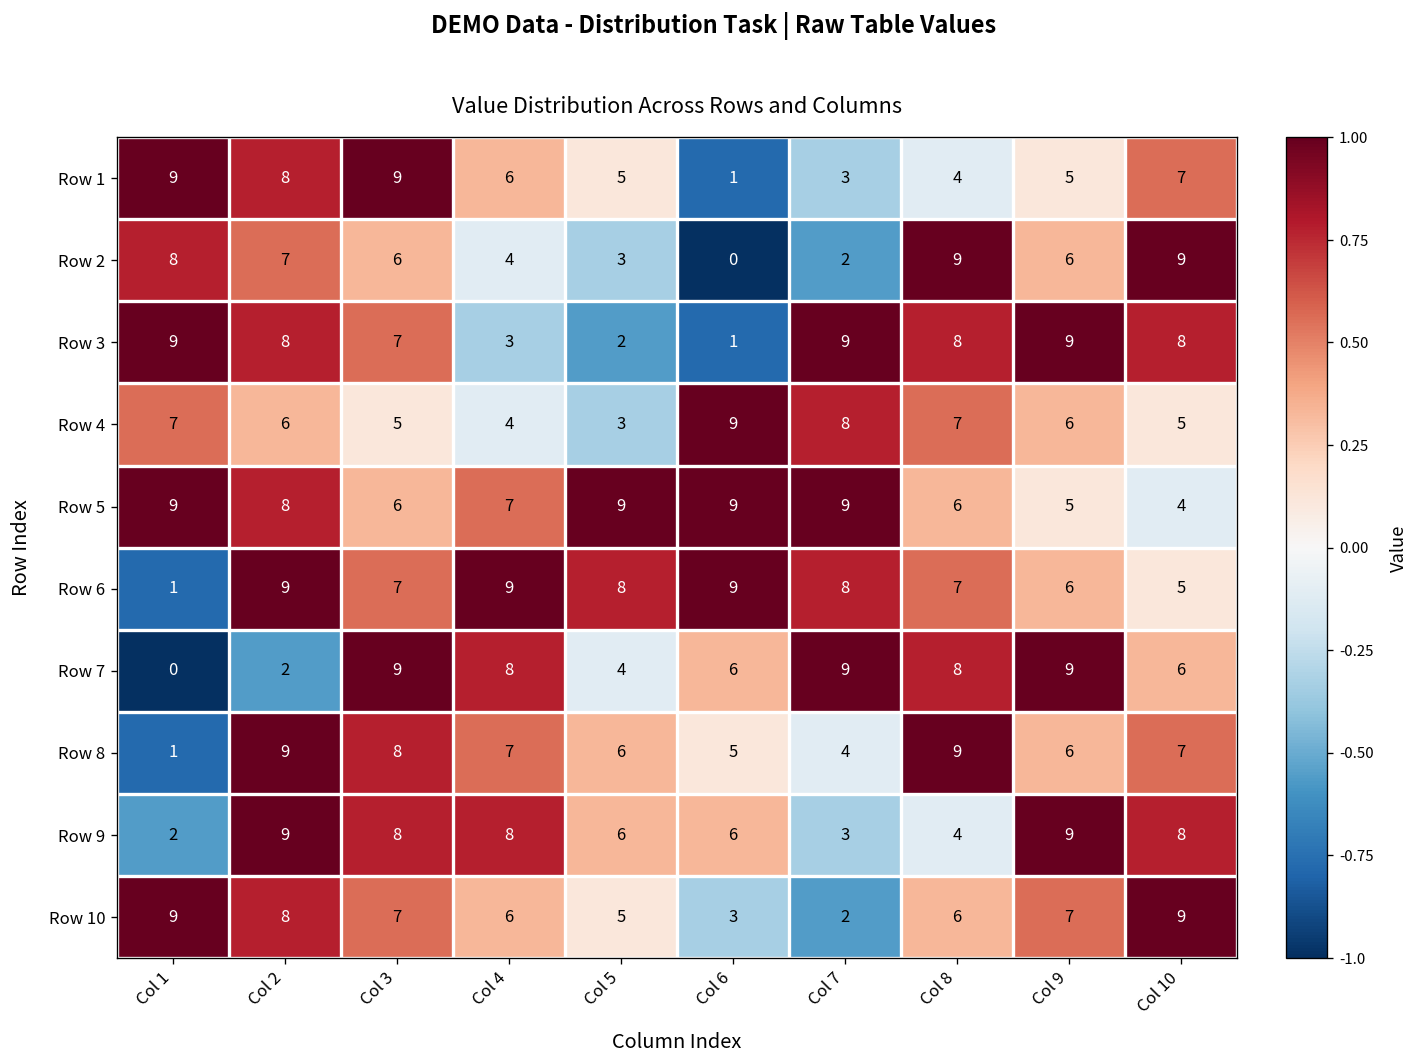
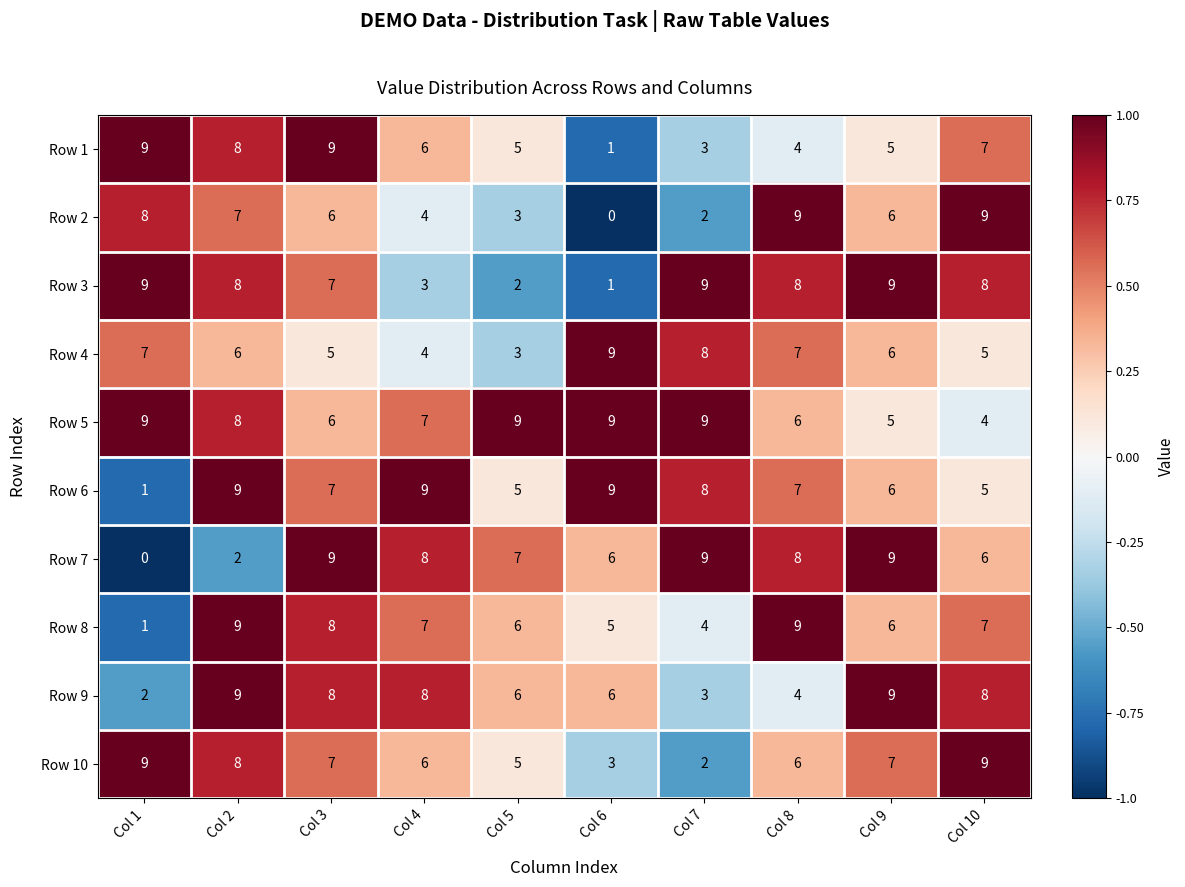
  {
    "Row 1": {
      "Col 1": 9,
      "Col 2": 8,
      "Col 3": 9,
      "Col 4": 6,
      "Col 5": 5,
      "Col 6": 1,
      "Col 7": 3,
      "Col 8": 4,
      "Col 9": 5,
      "Col 10": 7
    },
    "Row 2": {
      "Col 1": 8,
      "Col 2": 7,
      "Col 3": 6,
      "Col 4": 4,
      "Col 5": 3,
      "Col 6": 0,
      "Col 7": 2,
      "Col 8": 9,
      "Col 9": 6,
      "Col 10": 9
    },
    "Row 3": {
      "Col 1": 9,
      "Col 2": 8,
      "Col 3": 7,
      "Col 4": 3,
      "Col 5": 2,
      "Col 6": 1,
      "Col 7": 9,
      "Col 8": 8,
      "Col 9": 9,
      "Col 10": 8
    },
    "Row 4": {
      "Col 1": 7,
      "Col 2": 6,
      "Col 3": 5,
      "Col 4": 4,
      "Col 5": 3,
      "Col 6": 9,
      "Col 7": 8,
      "Col 8": 7,
      "Col 9": 6,
      "Col 10": 5
    },
    "Row 5": {
      "Col 1": 9,
      "Col 2": 8,
      "Col 3": 6,
      "Col 4": 7,
      "Col 5": 9,
      "Col 6": 9,
      "Col 7": 9,
      "Col 8": 6,
      "Col 9": 5,
      "Col 10": 4
    },
    "Row 6": {
      "Col 1": 1,
      "Col 2": 9,
      "Col 3": 7,
      "Col 4": 9,
-     "Col 5": 8,
+     "Col 5": 5,
      "Col 6": 9,
      "Col 7": 8,
      "Col 8": 7,
      "Col 9": 6,
      "Col 10": 5
    },
    "Row 7": {
      "Col 1": 0,
      "Col 2": 2,
      "Col 3": 9,
      "Col 4": 8,
-     "Col 5": 4,
+     "Col 5": 7,
      "Col 6": 6,
      "Col 7": 9,
      "Col 8": 8,
      "Col 9": 9,
      "Col 10": 6
    },
    "Row 8": {
      "Col 1": 1,
      "Col 2": 9,
      "Col 3": 8,
      "Col 4": 7,
      "Col 5": 6,
      "Col 6": 5,
      "Col 7": 4,
      "Col 8": 9,
      "Col 9": 6,
      "Col 10": 7
    },
    "Row 9": {
      "Col 1": 2,
      "Col 2": 9,
      "Col 3": 8,
      "Col 4": 8,
      "Col 5": 6,
      "Col 6": 6,
      "Col 7": 3,
      "Col 8": 4,
      "Col 9": 9,
      "Col 10": 8
    },
    "Row 10": {
      "Col 1": 9,
      "Col 2": 8,
      "Col 3": 7,
      "Col 4": 6,
      "Col 5": 5,
      "Col 6": 3,
      "Col 7": 2,
      "Col 8": 6,
      "Col 9": 7,
      "Col 10": 9
    }
  }
